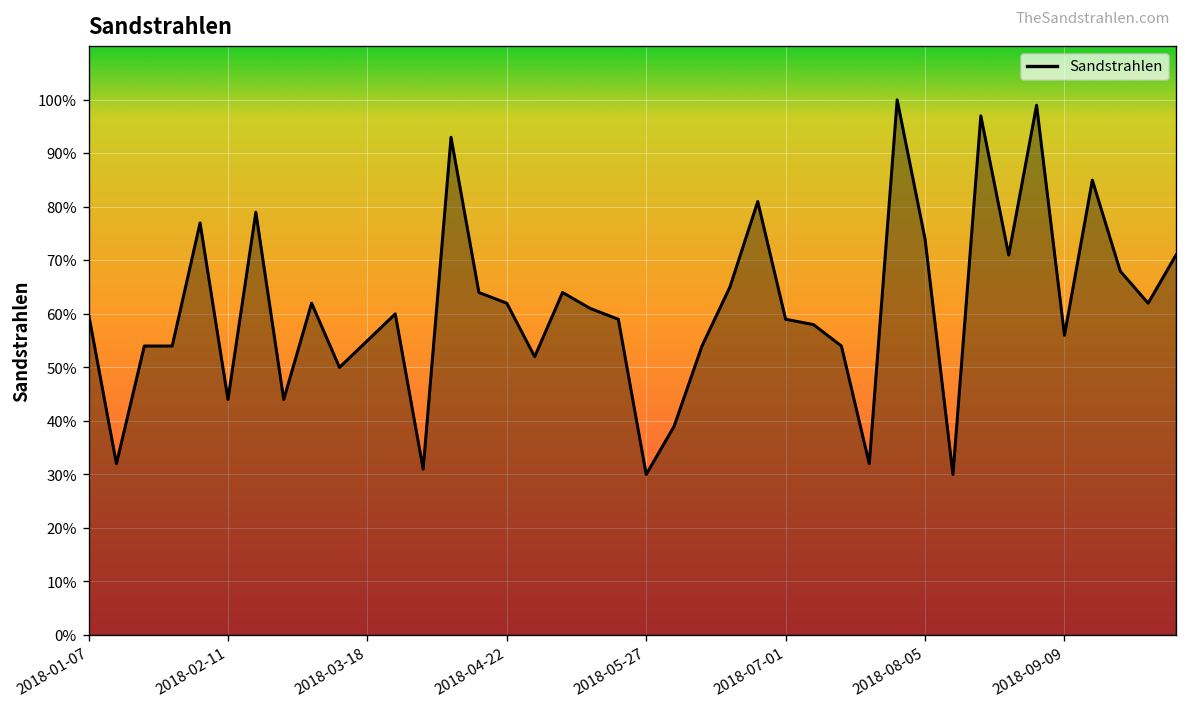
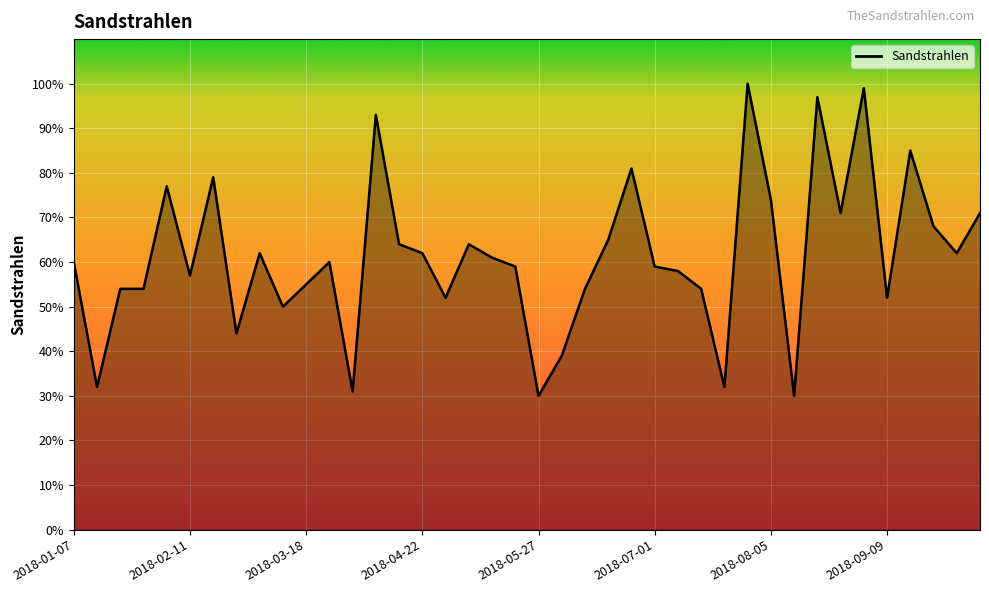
  {
    "2018-01-07": "60%",
-   "2018-02-11": "44%",
+   "2018-02-11": "57%",
    "2018-03-18": "55%",
    "2018-04-22": "62%",
    "2018-05-27": "30%",
    "2018-07-01": "59%",
    "2018-08-05": "74%",
-   "2018-09-09": "56%"
+   "2018-09-09": "52%"
  }
